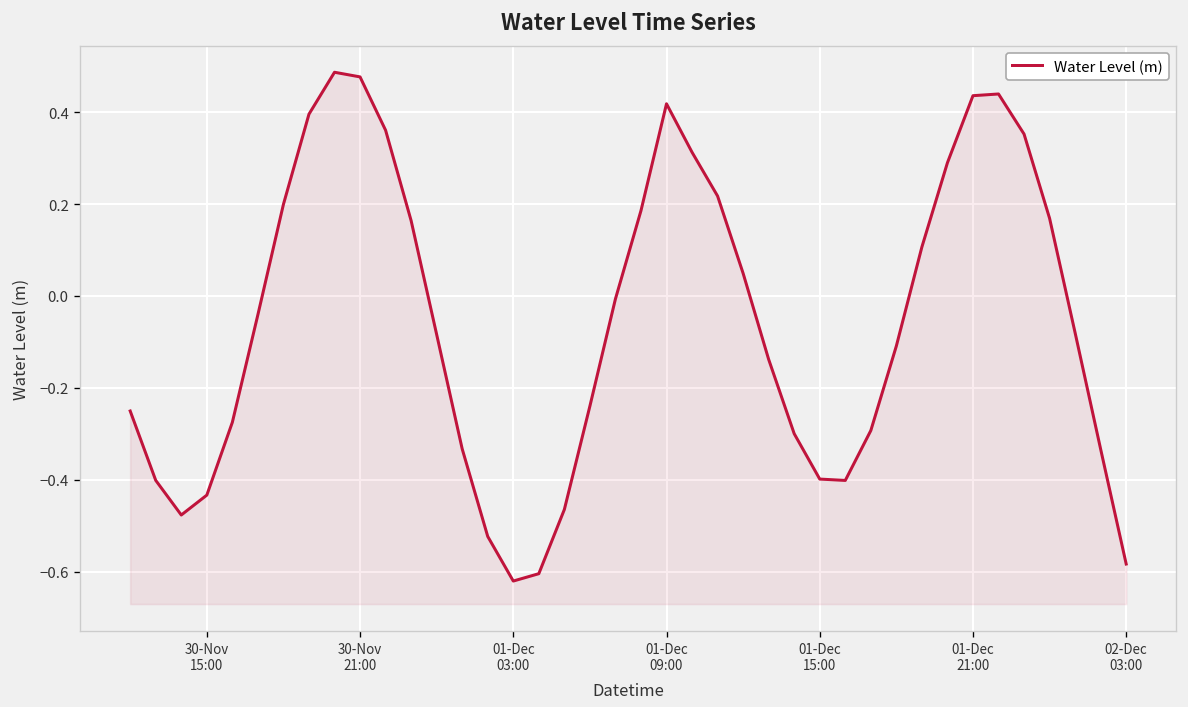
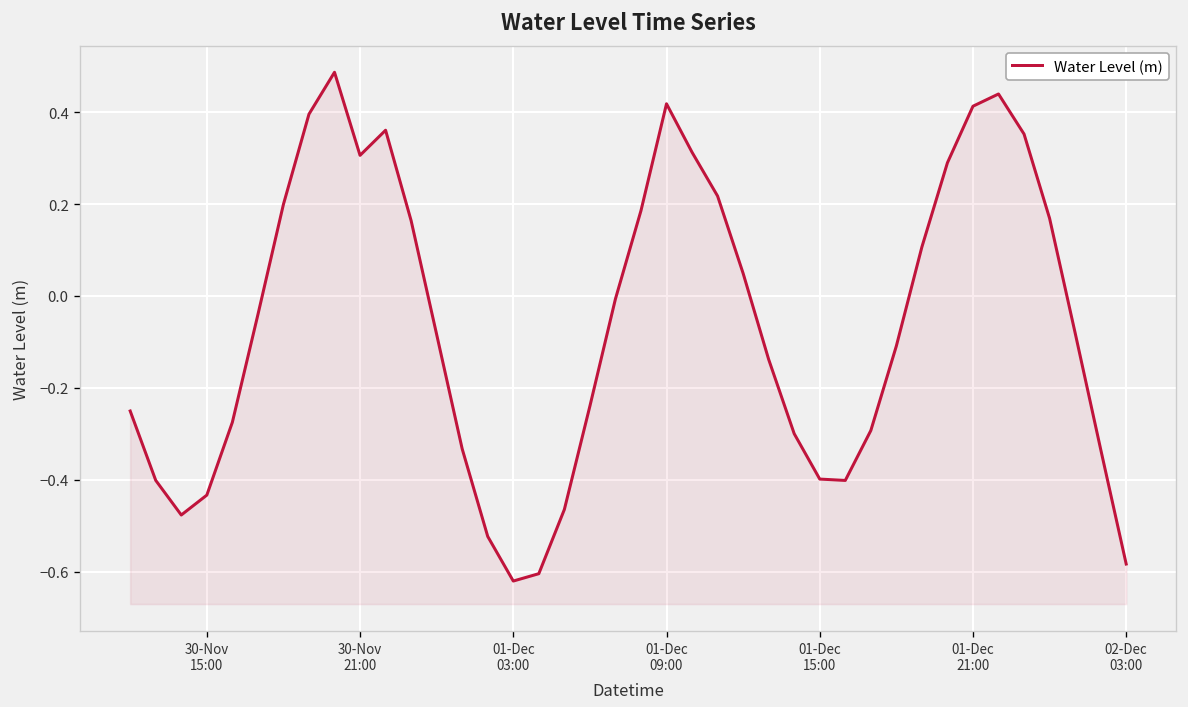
  {
    "30-Nov 15:00": -0.43,
-   "30-Nov 21:00": 0.48,
+   "30-Nov 21:00": 0.31,
    "01-Dec 03:00": -0.62,
    "01-Dec 09:00": 0.42,
    "01-Dec 15:00": -0.40,
-   "01-Dec 21:00": 0.44,
+   "01-Dec 21:00": 0.41,
    "02-Dec 03:00": -0.58
  }
